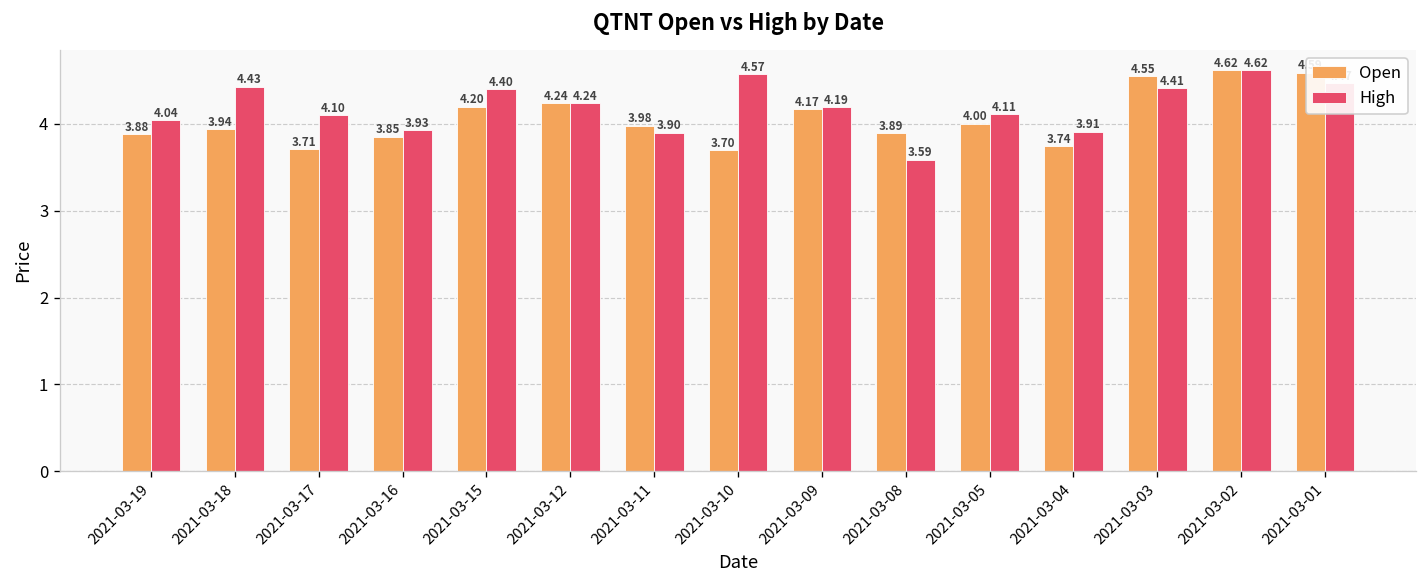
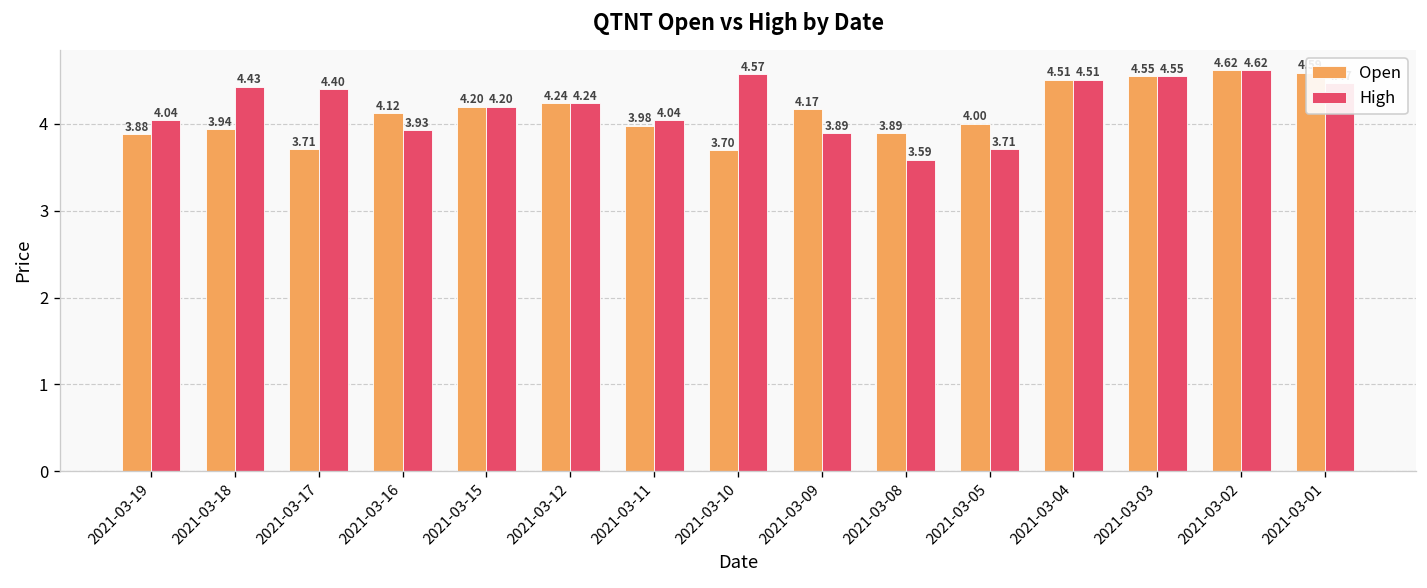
  {
    "Open": {
      "2021-03-19": 3.88,
      "2021-03-18": 3.94,
      "2021-03-17": 3.71,
-     "2021-03-16": 3.85,
+     "2021-03-16": 4.12,
      "2021-03-15": 4.20,
      "2021-03-12": 4.24,
      "2021-03-11": 3.98,
      "2021-03-10": 3.70,
      "2021-03-09": 4.17,
      "2021-03-08": 3.89,
      "2021-03-05": 4.00,
-     "2021-03-04": 3.74,
+     "2021-03-04": 4.51,
      "2021-03-03": 4.55,
      "2021-03-02": 4.62
    },
    "High": {
      "2021-03-19": 4.04,
      "2021-03-18": 4.43,
-     "2021-03-17": 4.10,
+     "2021-03-17": 4.40,
      "2021-03-16": 3.93,
-     "2021-03-15": 4.40,
+     "2021-03-15": 4.20,
      "2021-03-12": 4.24,
-     "2021-03-11": 3.90,
+     "2021-03-11": 4.04,
      "2021-03-10": 4.57,
-     "2021-03-09": 4.19,
+     "2021-03-09": 3.89,
      "2021-03-08": 3.59,
-     "2021-03-05": 4.11,
-     "2021-03-04": 3.91,
-     "2021-03-03": 4.41,
+     "2021-03-05": 3.71,
+     "2021-03-04": 4.51,
+     "2021-03-03": 4.55,
      "2021-03-02": 4.62
    }
  }
